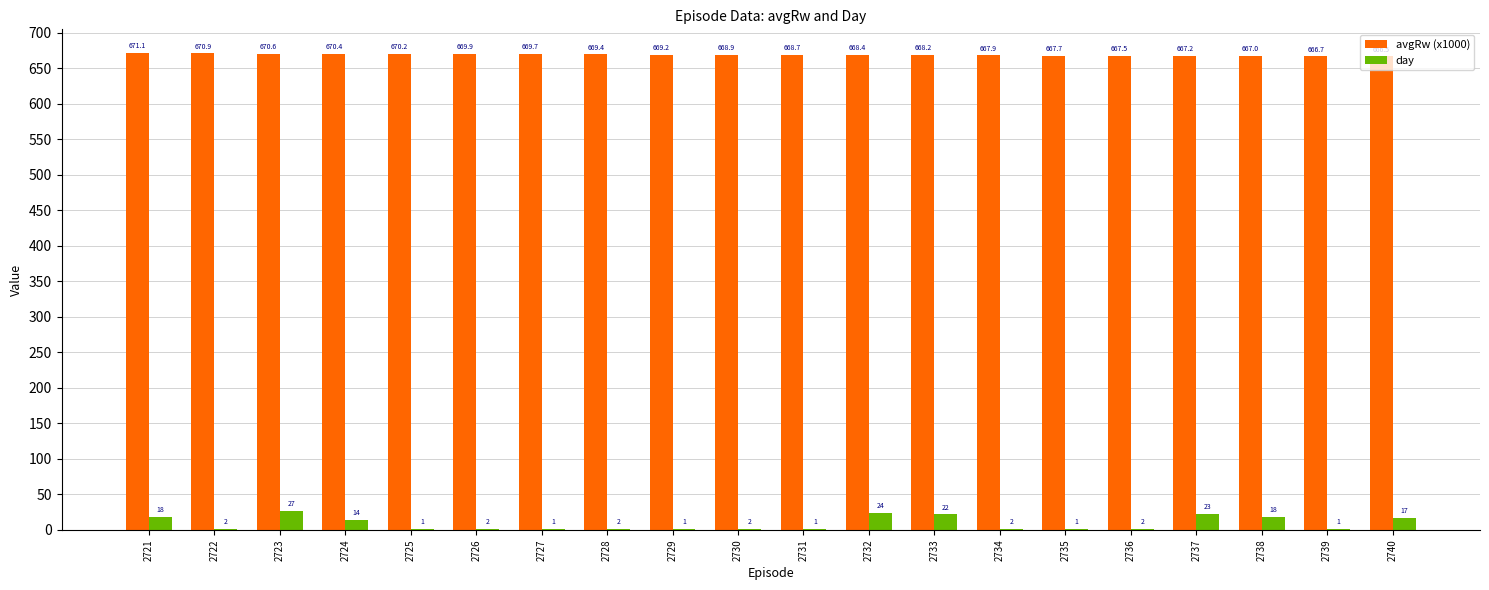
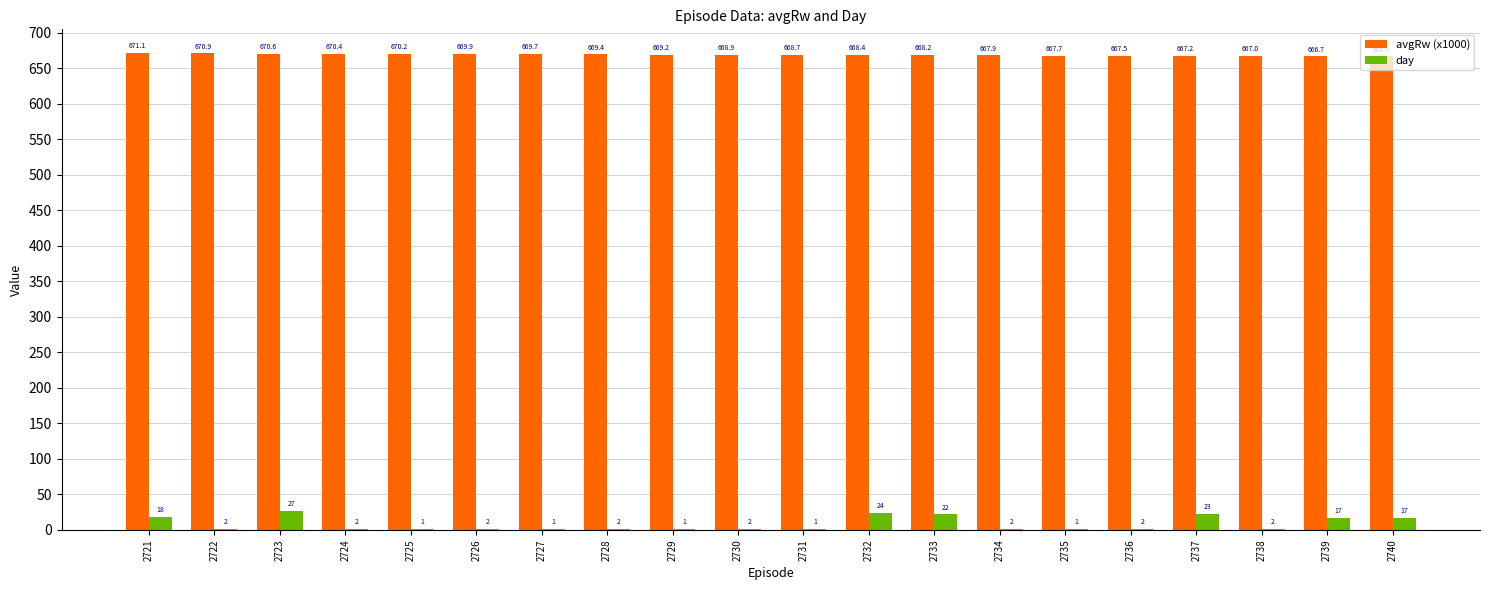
  {
    "avgRw (x1000)": {
      "2721": 671.1,
      "2722": 670.9,
      "2723": 670.6,
      "2724": 670.4,
      "2725": 670.2,
      "2726": 669.9,
      "2727": 669.7,
      "2728": 669.4,
      "2729": 669.2,
      "2730": 668.9,
      "2731": 668.7,
      "2732": 668.4,
      "2733": 668.2,
      "2734": 667.9,
      "2735": 667.7,
      "2736": 667.5,
      "2737": 667.2,
      "2738": 667.0,
      "2739": 666.7
    },
    "day": {
      "2721": 18,
      "2722": 2,
      "2723": 27,
-     "2724": 14,
+     "2724": 2,
      "2725": 1,
      "2726": 2,
      "2727": 1,
      "2728": 2,
      "2729": 1,
      "2730": 2,
      "2731": 1,
      "2732": 24,
      "2733": 22,
      "2734": 2,
      "2735": 1,
      "2736": 2,
      "2737": 23,
-     "2738": 18,
-     "2739": 1,
+     "2738": 2,
+     "2739": 17,
      "2740": 17
    }
  }
